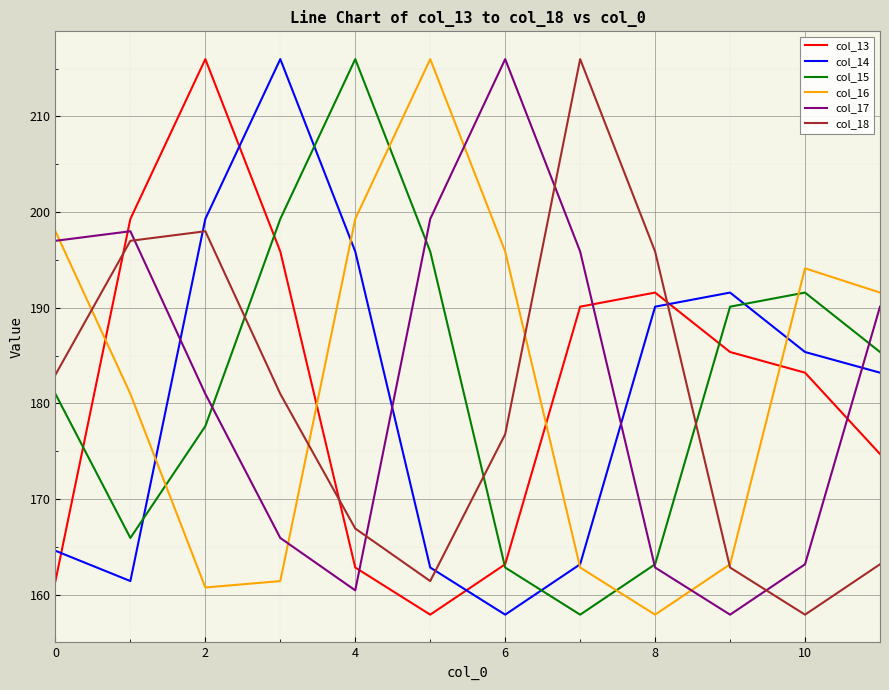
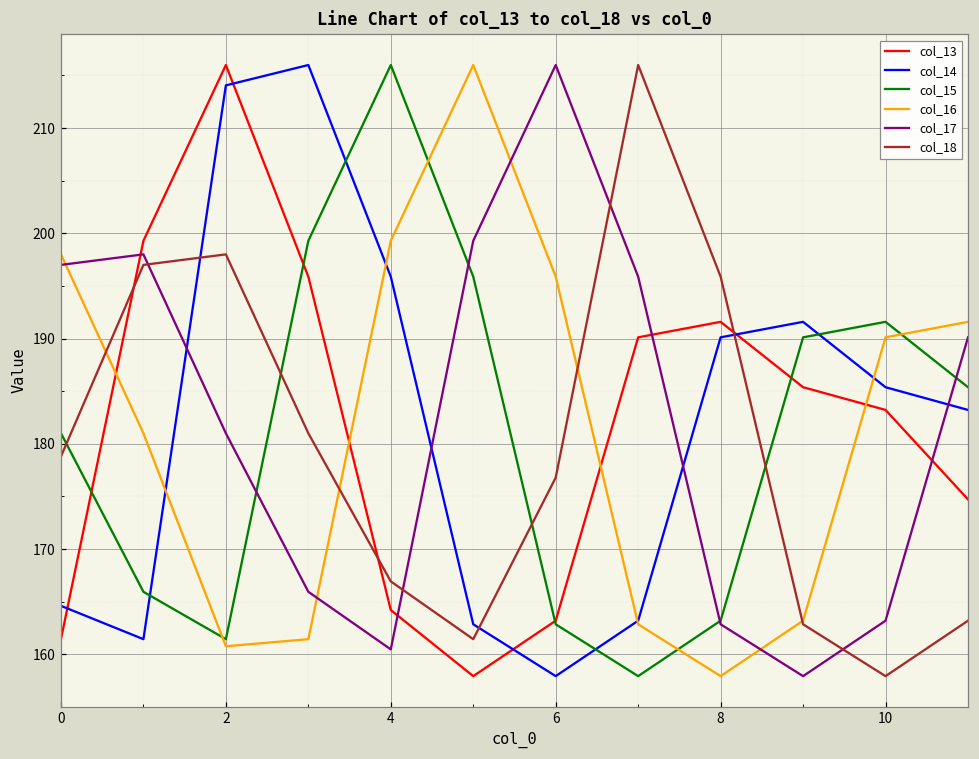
  {
    "col_13": {
      "0": 161,
      "2": 216,
-     "4": 163,
+     "4": 164,
      "6": 163,
      "8": 192,
      "10": 183
    },
    "col_14": {
      "0": 165,
-     "2": 199,
+     "2": 214,
      "4": 196,
      "6": 158,
      "8": 190,
      "10": 185
    },
    "col_15": {
      "0": 181,
-     "2": 178,
+     "2": 161,
      "4": 216,
      "6": 163,
      "8": 163,
      "10": 192
    },
    "col_16": {
      "0": 198,
      "2": 161,
      "4": 199,
      "6": 196,
      "8": 158,
-     "10": 194
+     "10": 190
    },
    "col_17": {
      "0": 197,
      "2": 181,
      "4": 160,
      "6": 216,
      "8": 163,
      "10": 163
    },
    "col_18": {
-     "0": 183,
+     "0": 179,
      "2": 198,
      "4": 167,
      "6": 177,
      "8": 196,
      "10": 158
    }
  }
